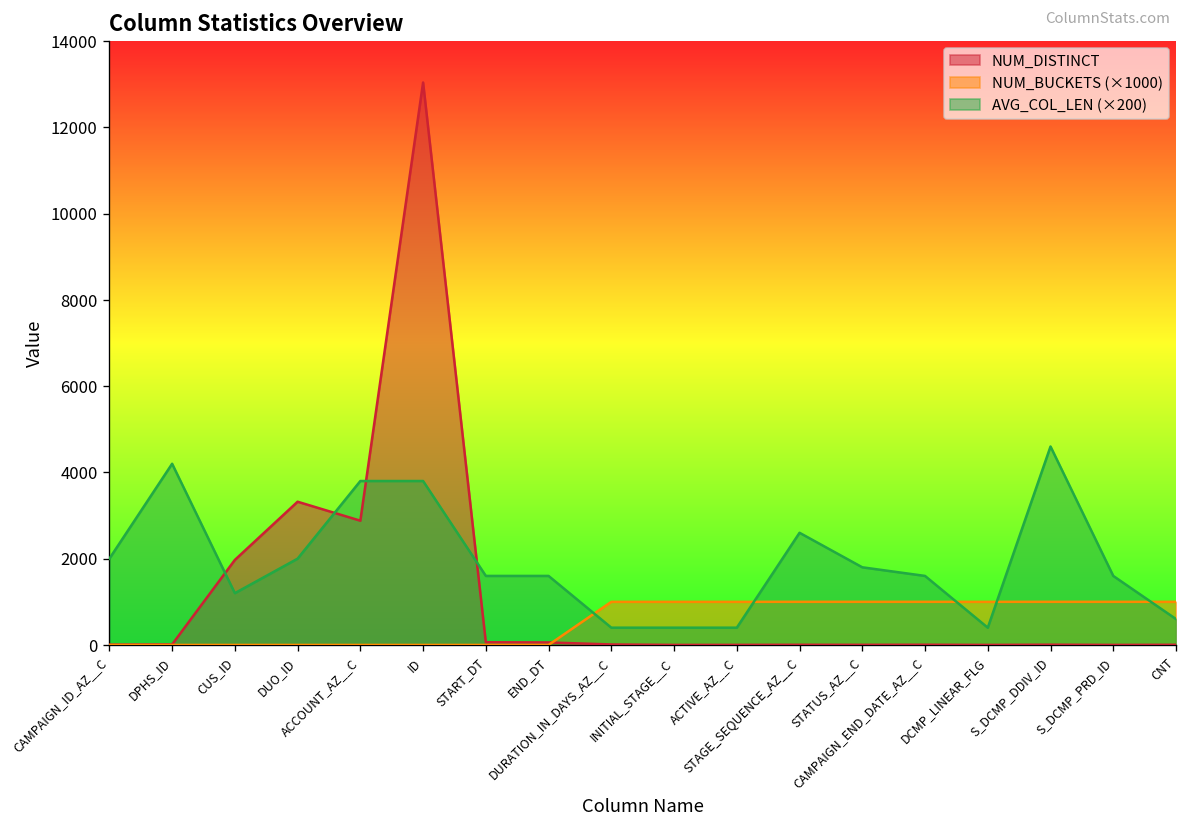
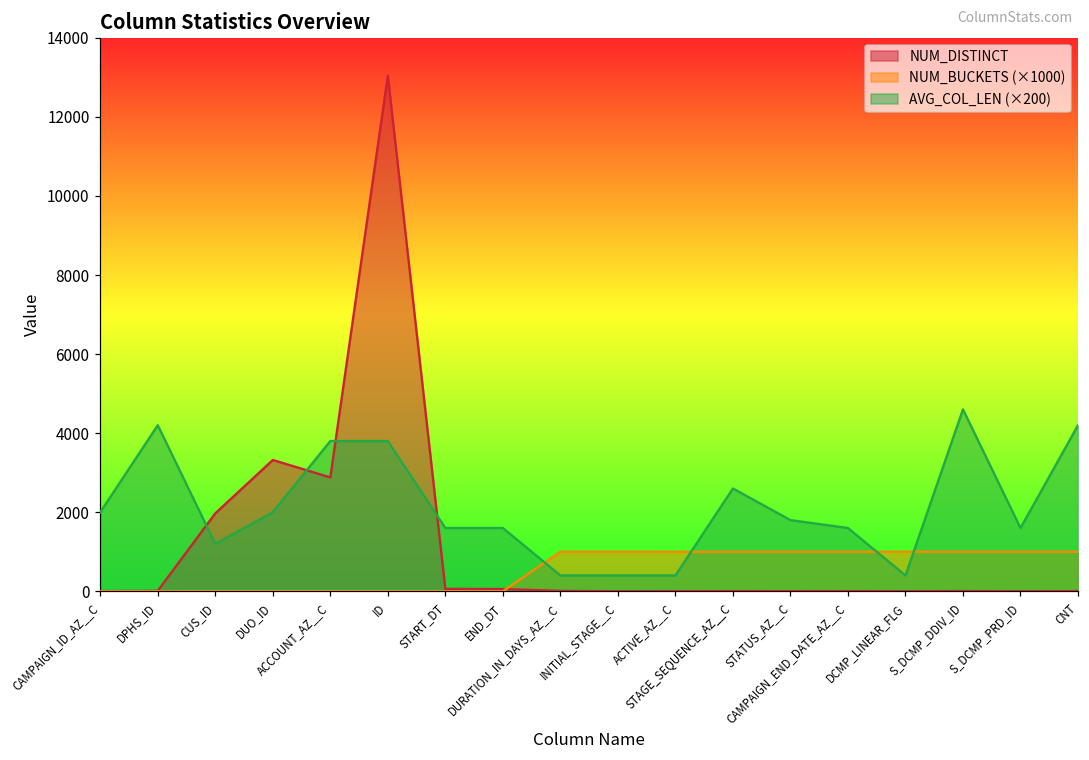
  {
    "NUM_DISTINCT": {
      "CUS_ID": 2000,
      "DUO_ID": 3300,
      "ACCOUNT_AZ__C": 2900,
      "ID": 13000,
      "DURATION_IN_DAYS_AZ__C": 0,
      "INITIAL_STAGE__C": 0,
      "ACTIVE_AZ__C": 0,
      "STAGE_SEQUENCE_AZ__C": 0,
      "STATUS_AZ__C": 0,
      "CAMPAIGN_END_DATE_AZ__C": 0,
      "DCMP_LINEAR_FLG": 0,
      "S_DCMP_DDIV_ID": 0,
      "S_DCMP_PRD_ID": 0,
      "CNT": 0
    },
    "NUM_BUCKETS (×1000)": {
      "CUS_ID": 0,
      "DUO_ID": 0,
      "ACCOUNT_AZ__C": 0,
      "ID": 0,
      "DURATION_IN_DAYS_AZ__C": 1000,
      "INITIAL_STAGE__C": 1000,
      "ACTIVE_AZ__C": 1000,
      "STAGE_SEQUENCE_AZ__C": 1000,
      "STATUS_AZ__C": 1000,
      "CAMPAIGN_END_DATE_AZ__C": 1000,
      "DCMP_LINEAR_FLG": 1000,
      "S_DCMP_DDIV_ID": 1000,
      "S_DCMP_PRD_ID": 1000,
      "CNT": 1000
    },
    "AVG_COL_LEN (×200)": {
      "CAMPAIGN_ID_AZ__C": 2000,
      "DPHS_ID": 4200,
      "CUS_ID": 1200,
      "DUO_ID": 2000,
      "ACCOUNT_AZ__C": 3800,
      "ID": 3800,
      "START_DT": 1600,
      "END_DT": 1600,
      "DURATION_IN_DAYS_AZ__C": 400,
      "INITIAL_STAGE__C": 400,
      "ACTIVE_AZ__C": 400,
      "STAGE_SEQUENCE_AZ__C": 2600,
      "STATUS_AZ__C": 1800,
      "CAMPAIGN_END_DATE_AZ__C": 1600,
      "DCMP_LINEAR_FLG": 400,
      "S_DCMP_DDIV_ID": 4600,
      "S_DCMP_PRD_ID": 1600,
-     "CNT": 600
+     "CNT": 4200
    }
  }
